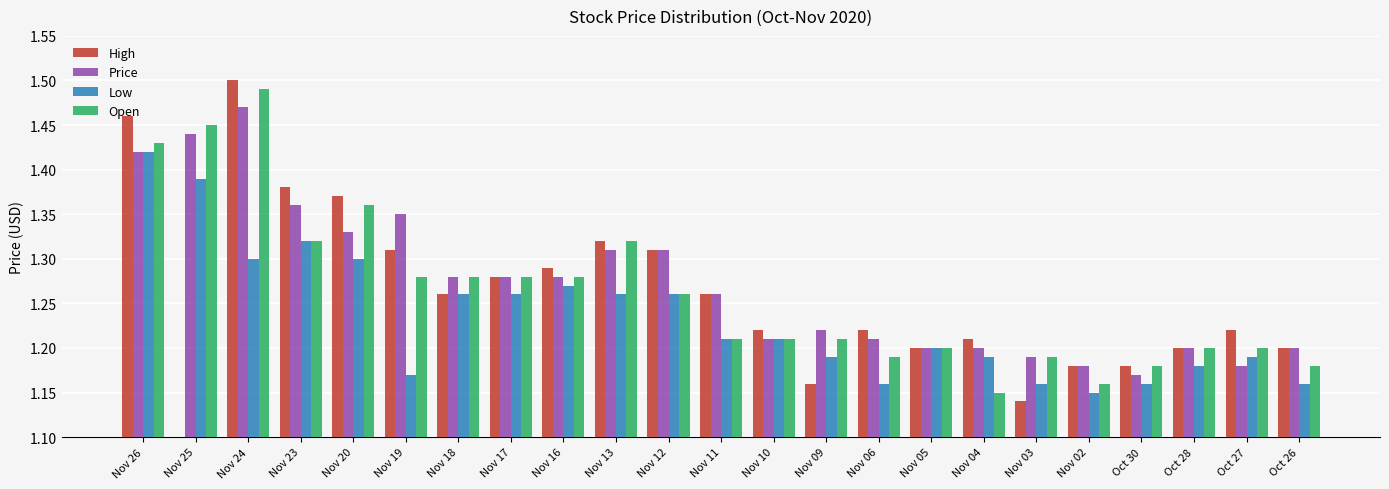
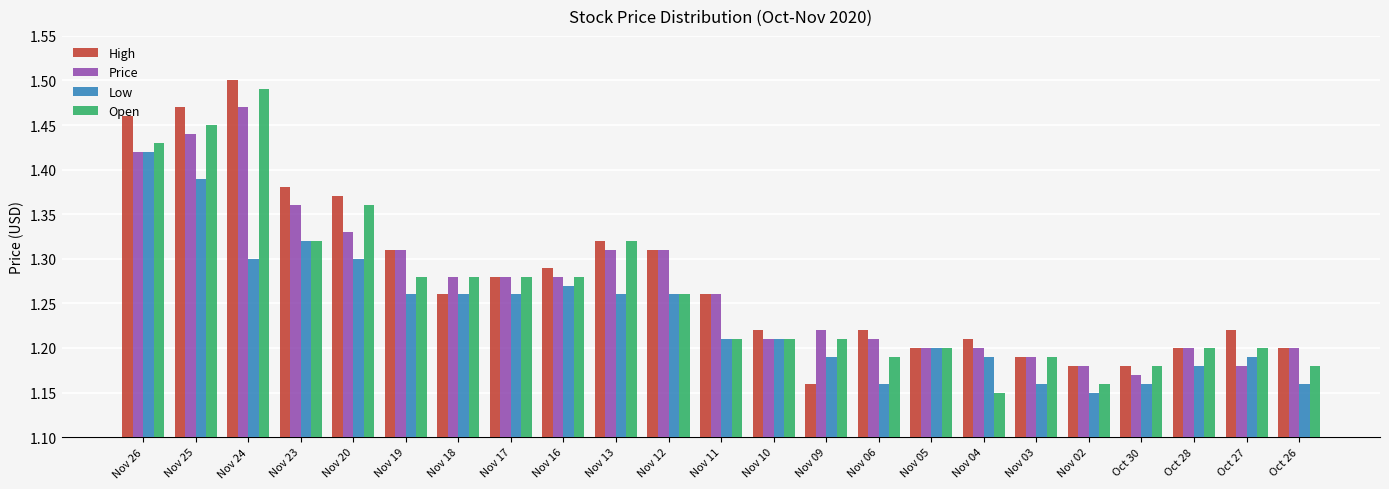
  {
    "High": {
      "Nov 26": 1.46,
-     "Nov 25": 1.10,
+     "Nov 25": 1.47,
      "Nov 24": 1.50,
      "Nov 23": 1.38,
      "Nov 20": 1.37,
      "Nov 19": 1.31,
      "Nov 18": 1.26,
      "Nov 17": 1.28,
      "Nov 16": 1.29,
      "Nov 13": 1.32,
      "Nov 12": 1.31,
      "Nov 11": 1.26,
      "Nov 10": 1.22,
      "Nov 09": 1.16,
      "Nov 06": 1.22,
      "Nov 05": 1.20,
      "Nov 04": 1.21,
-     "Nov 03": 1.14,
+     "Nov 03": 1.19,
      "Nov 02": 1.18,
      "Oct 30": 1.18,
      "Oct 28": 1.20,
      "Oct 27": 1.22,
      "Oct 26": 1.20
    },
    "Price": {
      "Nov 26": 1.42,
      "Nov 25": 1.44,
      "Nov 24": 1.47,
      "Nov 23": 1.36,
      "Nov 20": 1.33,
-     "Nov 19": 1.35,
+     "Nov 19": 1.31,
      "Nov 18": 1.28,
      "Nov 17": 1.28,
      "Nov 16": 1.28,
      "Nov 13": 1.31,
      "Nov 12": 1.31,
      "Nov 11": 1.26,
      "Nov 10": 1.21,
      "Nov 09": 1.22,
      "Nov 06": 1.21,
      "Nov 05": 1.20,
      "Nov 04": 1.20,
      "Nov 03": 1.19,
      "Nov 02": 1.18,
      "Oct 30": 1.17,
      "Oct 28": 1.20,
      "Oct 27": 1.18,
      "Oct 26": 1.20
    },
    "Low": {
      "Nov 26": 1.42,
      "Nov 25": 1.39,
      "Nov 24": 1.30,
      "Nov 23": 1.32,
      "Nov 20": 1.30,
-     "Nov 19": 1.17,
+     "Nov 19": 1.26,
      "Nov 18": 1.26,
      "Nov 17": 1.26,
      "Nov 16": 1.27,
      "Nov 13": 1.26,
      "Nov 12": 1.26,
      "Nov 11": 1.21,
      "Nov 10": 1.21,
      "Nov 09": 1.19,
      "Nov 06": 1.16,
      "Nov 05": 1.20,
      "Nov 04": 1.19,
      "Nov 03": 1.16,
      "Nov 02": 1.15,
      "Oct 30": 1.16,
      "Oct 28": 1.18,
      "Oct 27": 1.19,
      "Oct 26": 1.16
    },
    "Open": {
      "Nov 26": 1.43,
      "Nov 25": 1.45,
      "Nov 24": 1.49,
      "Nov 23": 1.32,
      "Nov 20": 1.36,
      "Nov 19": 1.28,
      "Nov 18": 1.28,
      "Nov 17": 1.28,
      "Nov 16": 1.28,
      "Nov 13": 1.32,
      "Nov 12": 1.26,
      "Nov 11": 1.21,
      "Nov 10": 1.21,
      "Nov 09": 1.21,
      "Nov 06": 1.19,
      "Nov 05": 1.20,
      "Nov 04": 1.15,
      "Nov 03": 1.19,
      "Nov 02": 1.16,
      "Oct 30": 1.18,
      "Oct 28": 1.20,
      "Oct 27": 1.20,
      "Oct 26": 1.18
    }
  }
